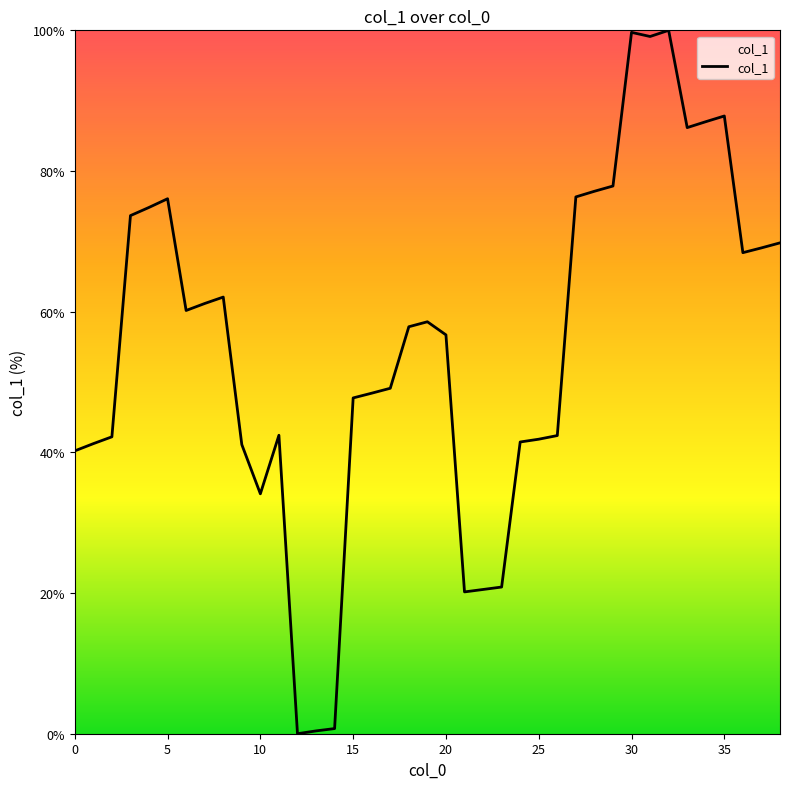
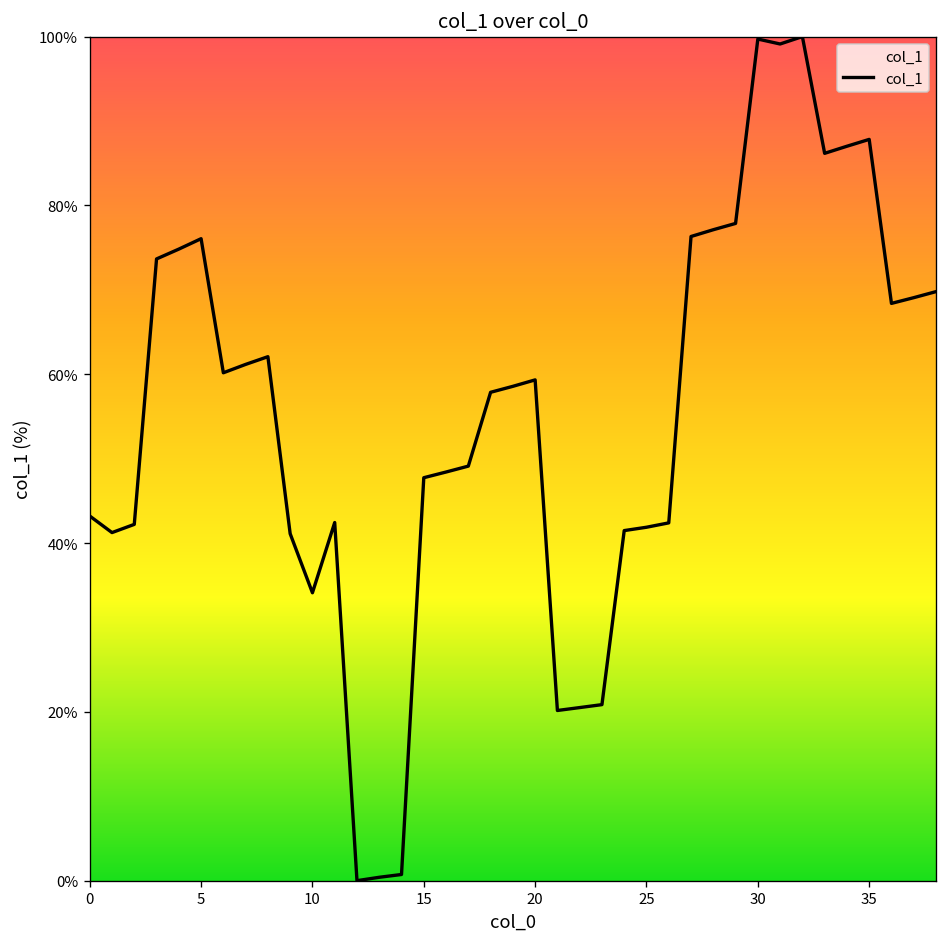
  {
-   "0": "40%",
+   "0": "43%",
    "5": "76%",
    "10": "34%",
    "15": "48%",
-   "20": "57%",
+   "20": "59%",
    "25": "42%",
    "30": "100%",
    "35": "88%"
  }
